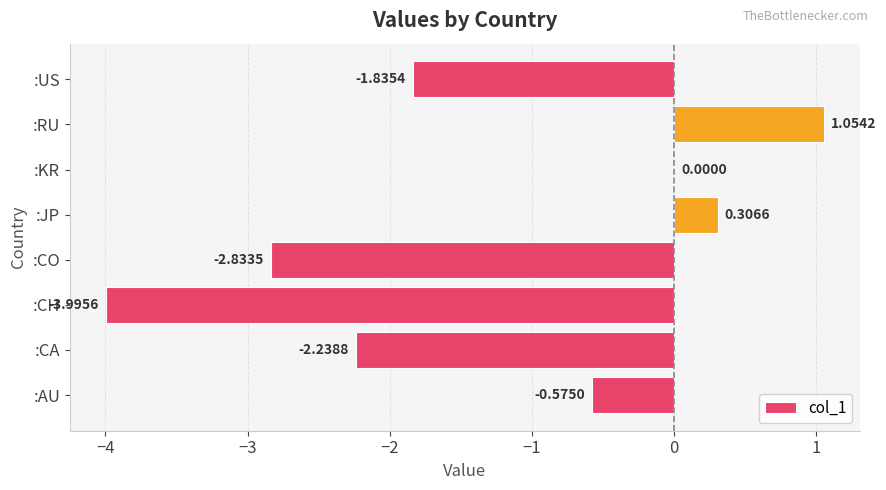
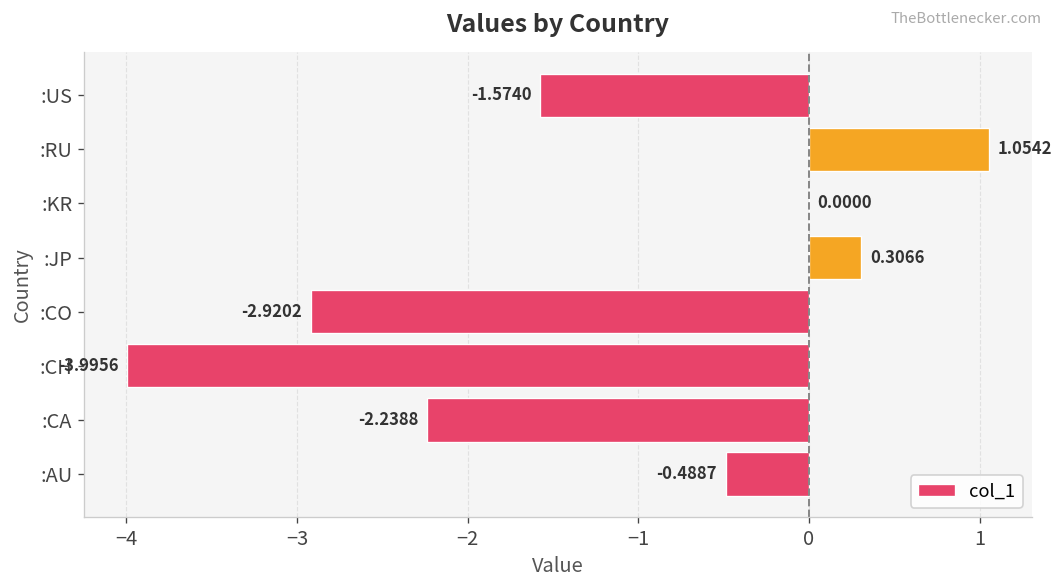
  {
-   ":US": -1.8354,
+   ":US": -1.5740,
    ":RU": 1.0542,
    ":KR": 0.0000,
    ":JP": 0.3066,
-   ":CO": -2.8335,
+   ":CO": -2.9202,
    ":CH": -3.9956,
    ":CA": -2.2388,
-   ":AU": -0.5750
+   ":AU": -0.4887
  }
